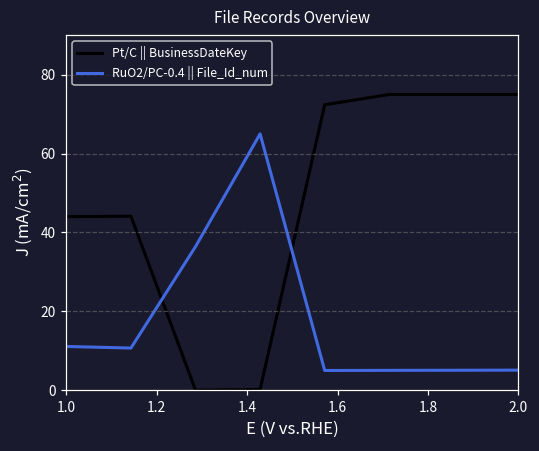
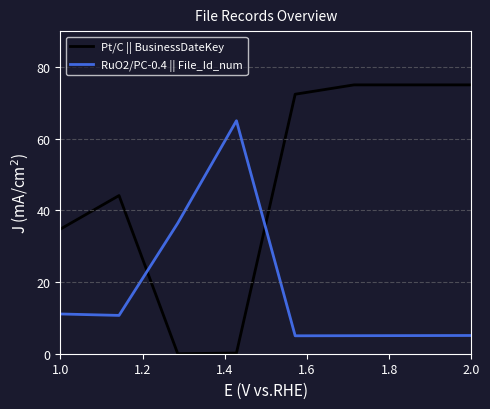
  {
    "Pt/C || BusinessDateKey": {
-     "1.0": 44,
+     "1.0": 35,
      "2.0": 75
    },
    "RuO2/PC-0.4 || File_Id_num": {
      "1.0": 11,
      "2.0": 5
    }
  }
